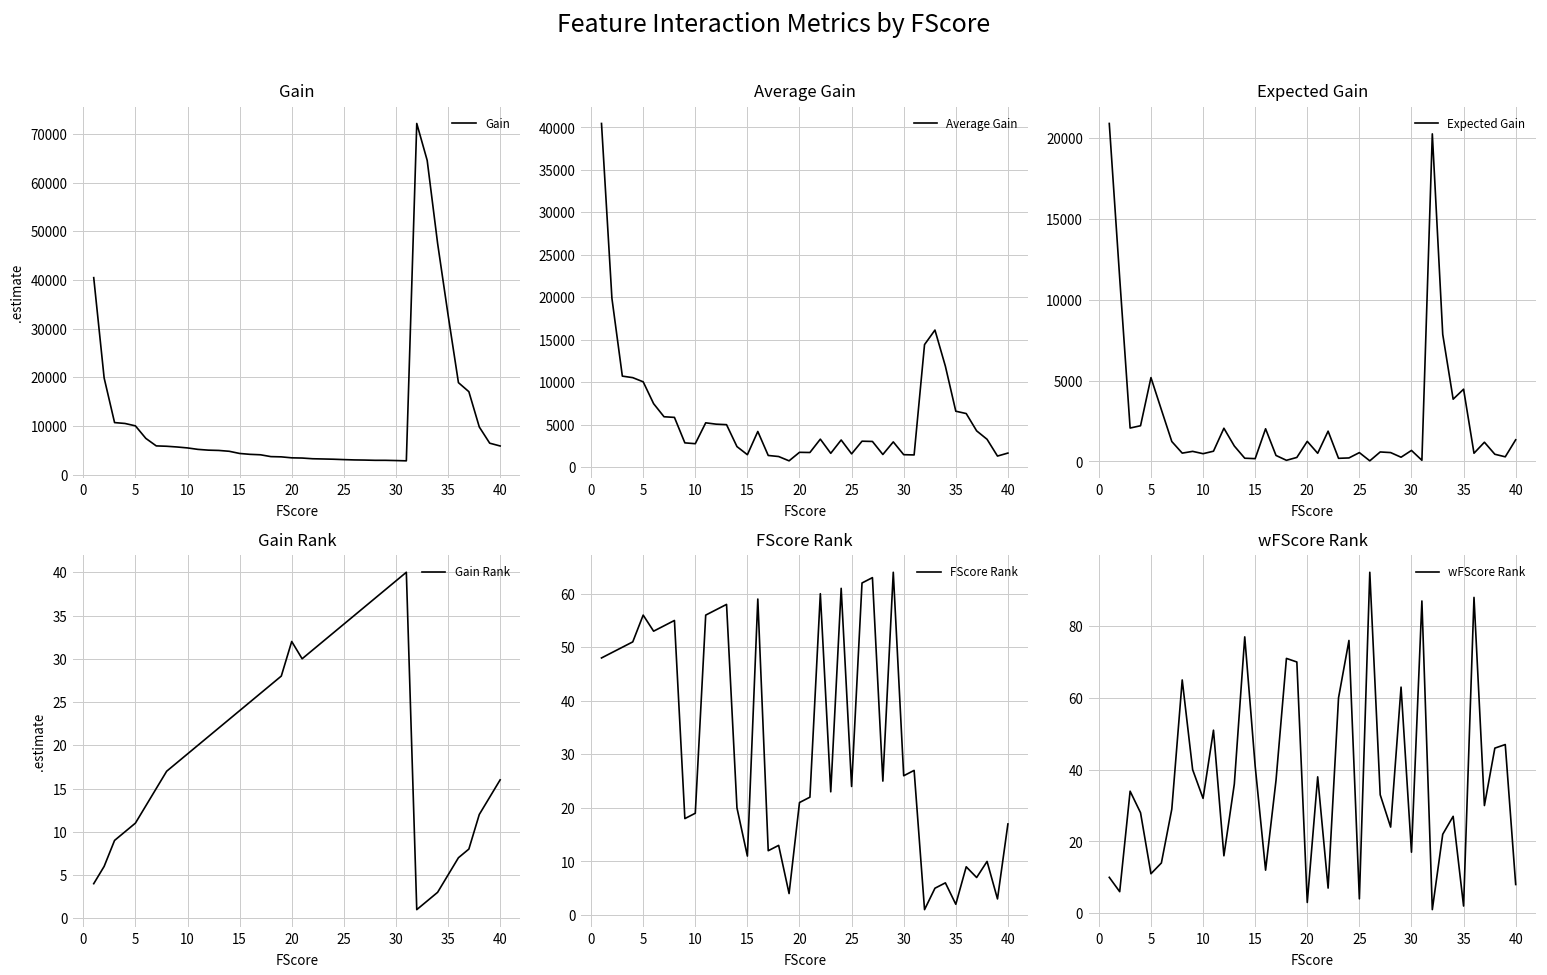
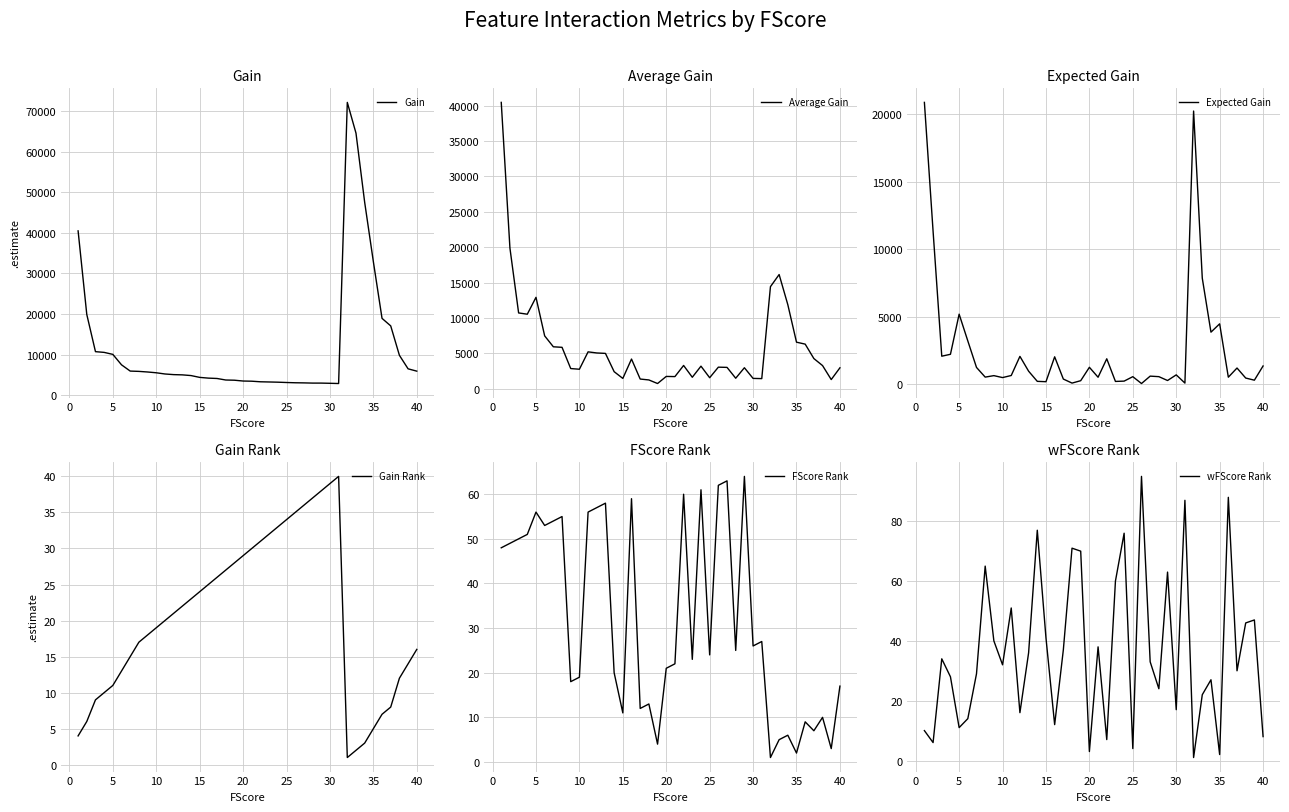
  {
    "Gain": {
      "5": 10000,
      "10": 6000,
      "15": 4000,
      "20": 3000,
      "25": 3000,
      "30": 3000,
      "35": 33000,
      "40": 6000
    },
    "Average Gain": {
-     "5": 10000,
+     "5": 13000,
      "10": 3000,
      "15": 1000,
      "20": 2000,
      "25": 2000,
      "30": 1000,
      "35": 7000,
-     "40": 2000
+     "40": 3000
    },
    "Expected Gain": {
      "5": 5200,
      "10": 500,
      "15": 200,
      "20": 1200,
      "25": 500,
      "30": 700,
      "35": 4500,
      "40": 1300
    },
    "Gain Rank": {
      "5": 11,
      "10": 19,
      "15": 24,
-     "20": 32,
+     "20": 29,
      "25": 34,
      "30": 39,
      "35": 5,
      "40": 16
    },
    "FScore Rank": {
      "5": 56,
      "10": 19,
      "15": 11,
      "20": 21,
      "25": 24,
      "30": 26,
      "35": 2,
      "40": 17
    },
    "wFScore Rank": {
      "5": 11,
      "10": 32,
      "15": 41,
      "20": 3,
      "25": 4,
      "30": 17,
      "35": 2,
      "40": 8
    }
  }
